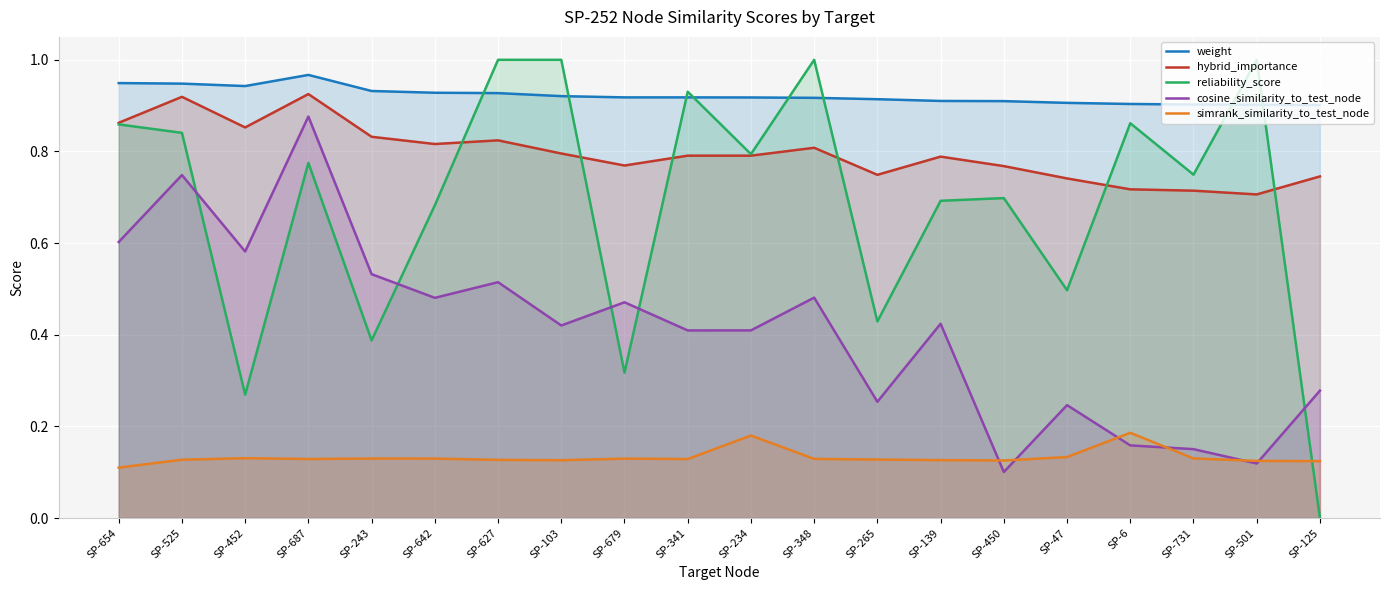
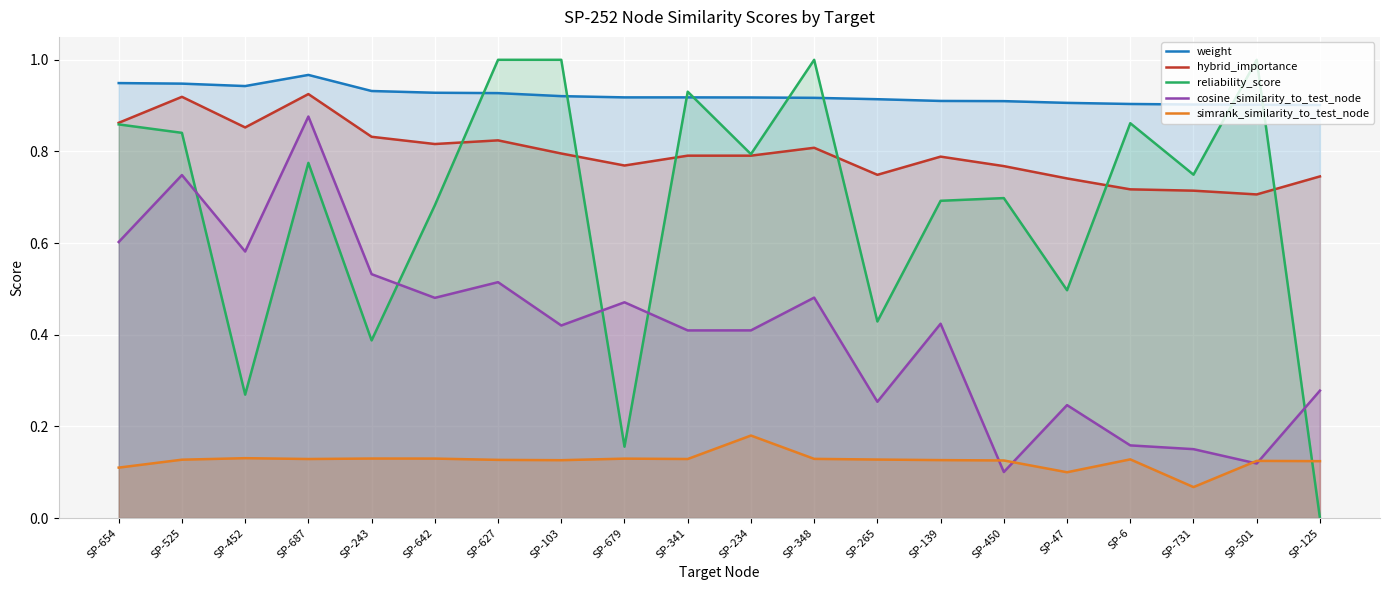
  {
    "weight": {
      "SP-654": 0.95,
      "SP-525": 0.95,
      "SP-452": 0.94,
      "SP-687": 0.97,
      "SP-243": 0.93,
      "SP-642": 0.93,
      "SP-627": 0.93,
      "SP-103": 0.92,
      "SP-679": 0.92,
      "SP-341": 0.92,
      "SP-234": 0.92,
      "SP-348": 0.92,
      "SP-265": 0.91,
      "SP-139": 0.91,
      "SP-450": 0.91,
      "SP-47": 0.91,
      "SP-6": 0.90
    },
    "hybrid_importance": {
      "SP-525": 0.92,
      "SP-452": 0.85,
      "SP-687": 0.93,
      "SP-243": 0.83,
      "SP-642": 0.82,
      "SP-627": 0.82,
      "SP-103": 0.80,
      "SP-679": 0.77,
      "SP-341": 0.79,
      "SP-348": 0.81,
      "SP-265": 0.75,
      "SP-139": 0.79,
      "SP-450": 0.77,
      "SP-47": 0.74,
      "SP-6": 0.72,
      "SP-731": 0.71,
      "SP-501": 0.71,
      "SP-125": 0.75
    },
    "reliability_score": {
      "SP-525": 0.84,
      "SP-452": 0.27,
      "SP-687": 0.78,
      "SP-243": 0.39,
      "SP-642": 0.68,
      "SP-627": 1.00,
      "SP-103": 1.00,
-     "SP-679": 0.32,
+     "SP-679": 0.16,
      "SP-341": 0.93,
      "SP-348": 1.00,
      "SP-265": 0.43,
      "SP-139": 0.69,
      "SP-450": 0.70,
      "SP-47": 0.50,
      "SP-6": 0.86,
      "SP-731": 0.75,
      "SP-125": 0.00
    },
    "cosine_similarity_to_test_node": {
      "SP-654": 0.60,
      "SP-525": 0.75,
      "SP-452": 0.58,
      "SP-687": 0.88,
      "SP-243": 0.53,
      "SP-642": 0.48,
      "SP-627": 0.51,
      "SP-103": 0.42,
      "SP-679": 0.47,
      "SP-341": 0.41,
      "SP-234": 0.41,
      "SP-348": 0.48,
      "SP-265": 0.25,
      "SP-139": 0.42,
      "SP-450": 0.10,
      "SP-47": 0.25,
      "SP-6": 0.16,
      "SP-731": 0.15,
      "SP-501": 0.12,
      "SP-125": 0.28
    },
    "simrank_similarity_to_test_node": {
      "SP-654": 0.11,
      "SP-525": 0.13,
      "SP-452": 0.13,
      "SP-687": 0.13,
      "SP-243": 0.13,
      "SP-642": 0.13,
      "SP-627": 0.13,
      "SP-103": 0.13,
      "SP-679": 0.13,
      "SP-341": 0.13,
      "SP-234": 0.18,
      "SP-348": 0.13,
      "SP-265": 0.13,
      "SP-139": 0.13,
      "SP-450": 0.13,
-     "SP-47": 0.13,
-     "SP-6": 0.19,
-     "SP-731": 0.13,
+     "SP-47": 0.10,
+     "SP-6": 0.13,
+     "SP-731": 0.07,
      "SP-501": 0.12,
      "SP-125": 0.12
    }
  }
